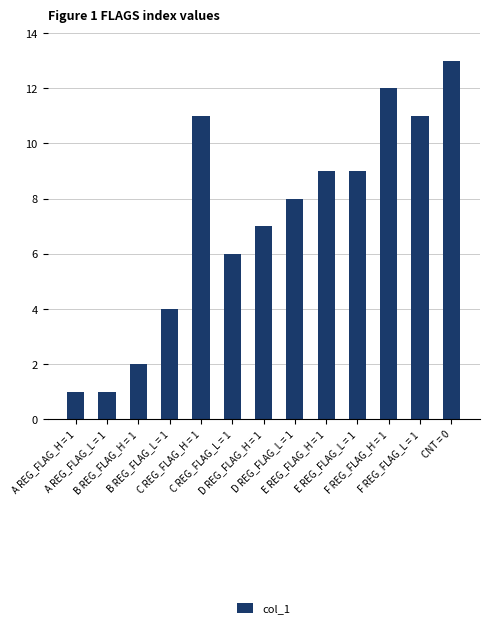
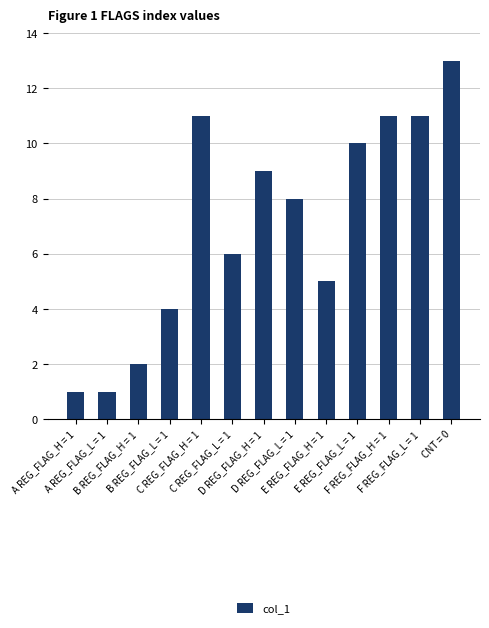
  {
    "A REG_FLAG_H = 1": 1,
    "A REG_FLAG_L = 1": 1,
    "B REG_FLAG_H = 1": 2,
    "B REG_FLAG_L = 1": 4,
    "C REG_FLAG_H = 1": 11,
    "C REG_FLAG_L = 1": 6,
-   "D REG_FLAG_H = 1": 7,
+   "D REG_FLAG_H = 1": 9,
    "D REG_FLAG_L = 1": 8,
-   "E REG_FLAG_H = 1": 9,
-   "E REG_FLAG_L = 1": 9,
-   "F REG_FLAG_H = 1": 12,
+   "E REG_FLAG_H = 1": 5,
+   "E REG_FLAG_L = 1": 10,
+   "F REG_FLAG_H = 1": 11,
    "F REG_FLAG_L = 1": 11,
    "CNT = 0": 13
  }
